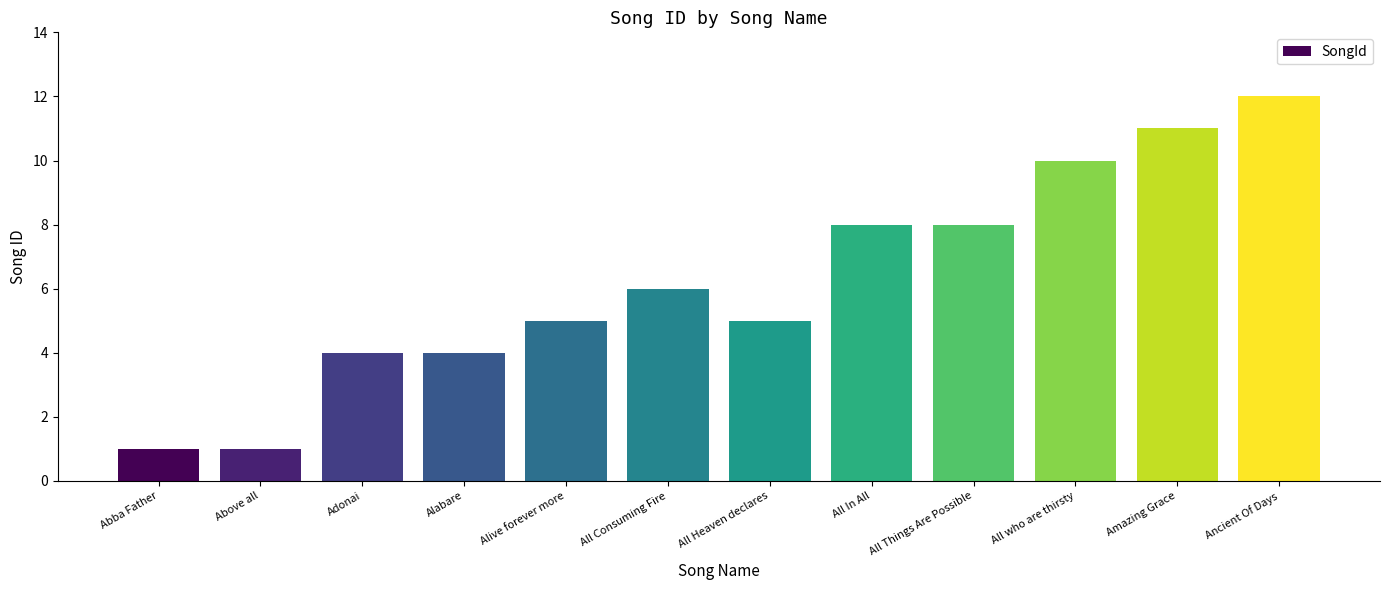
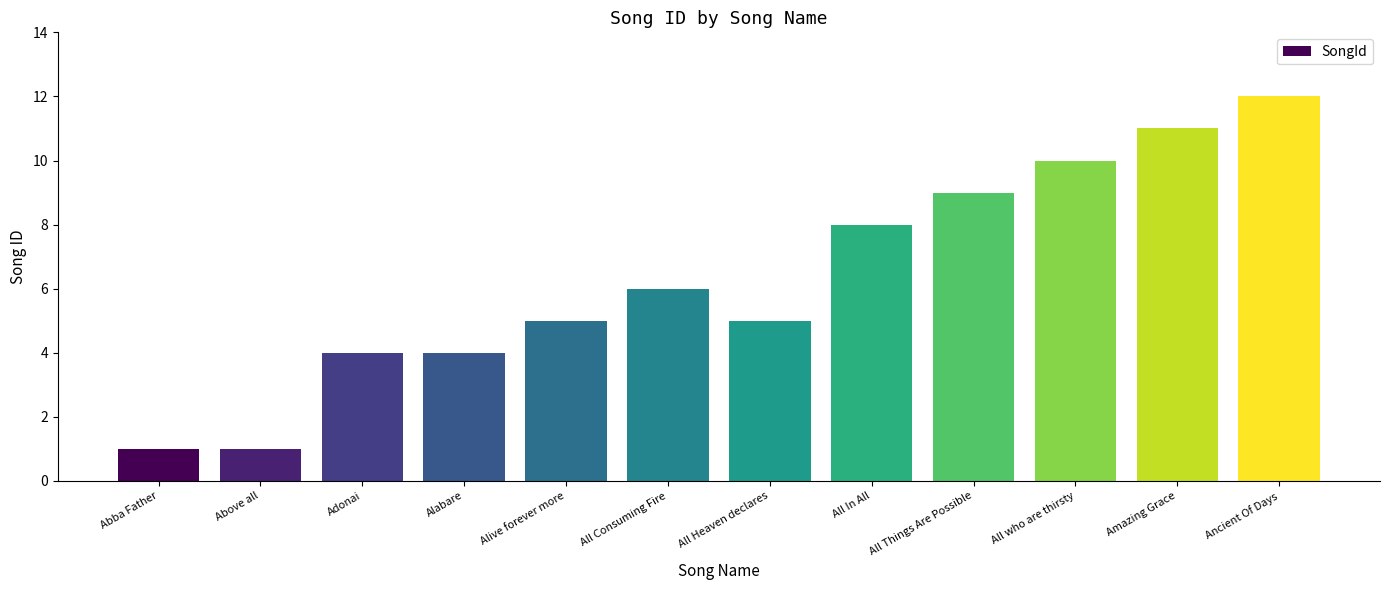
  {
    "Abba Father": 1,
    "Above all": 1,
    "Adonai": 4,
    "Alabare": 4,
    "Alive forever more": 5,
    "All Consuming Fire": 6,
    "All Heaven declares": 5,
    "All In All": 8,
-   "All Things Are Possible": 8,
+   "All Things Are Possible": 9,
    "All who are thirsty": 10,
    "Amazing Grace": 11,
    "Ancient Of Days": 12
  }
